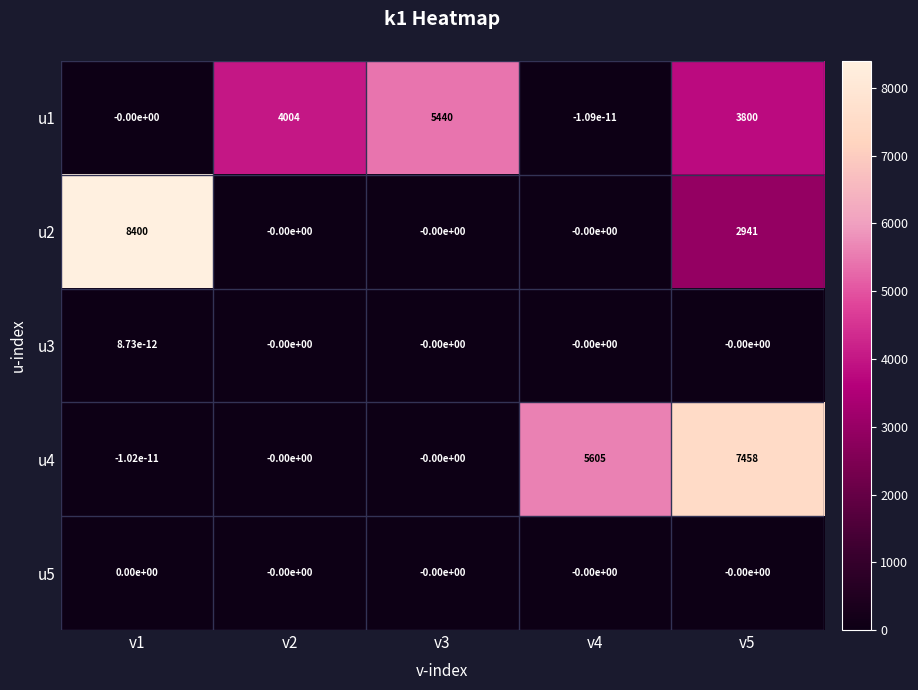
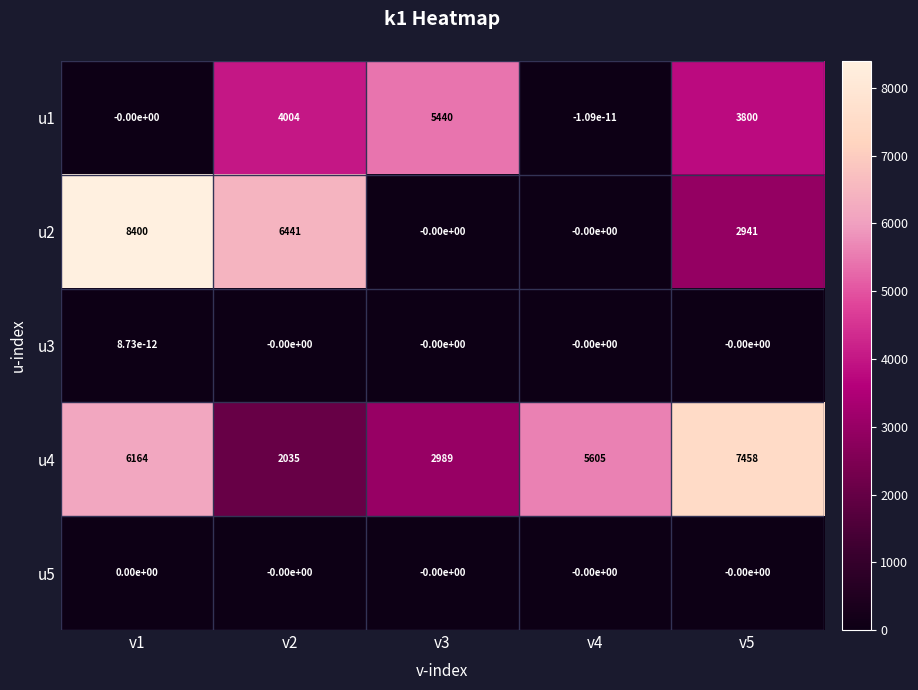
  {
    "u1": {
      "v1": "-0.00e+00",
      "v2": "4004",
      "v3": "5440",
      "v4": "-1.09e-11",
      "v5": "3800"
    },
    "u2": {
      "v1": "8400",
-     "v2": "-0.00e+00",
+     "v2": "6441",
      "v3": "-0.00e+00",
      "v4": "-0.00e+00",
      "v5": "2941"
    },
    "u3": {
      "v1": "8.73e-12",
      "v2": "-0.00e+00",
      "v3": "-0.00e+00",
      "v4": "-0.00e+00",
      "v5": "-0.00e+00"
    },
    "u4": {
-     "v1": "-1.02e-11",
-     "v2": "-0.00e+00",
-     "v3": "-0.00e+00",
+     "v1": "6164",
+     "v2": "2035",
+     "v3": "2989",
      "v4": "5605",
      "v5": "7458"
    },
    "u5": {
      "v1": "0.00e+00",
      "v2": "-0.00e+00",
      "v3": "-0.00e+00",
      "v4": "-0.00e+00",
      "v5": "-0.00e+00"
    }
  }
